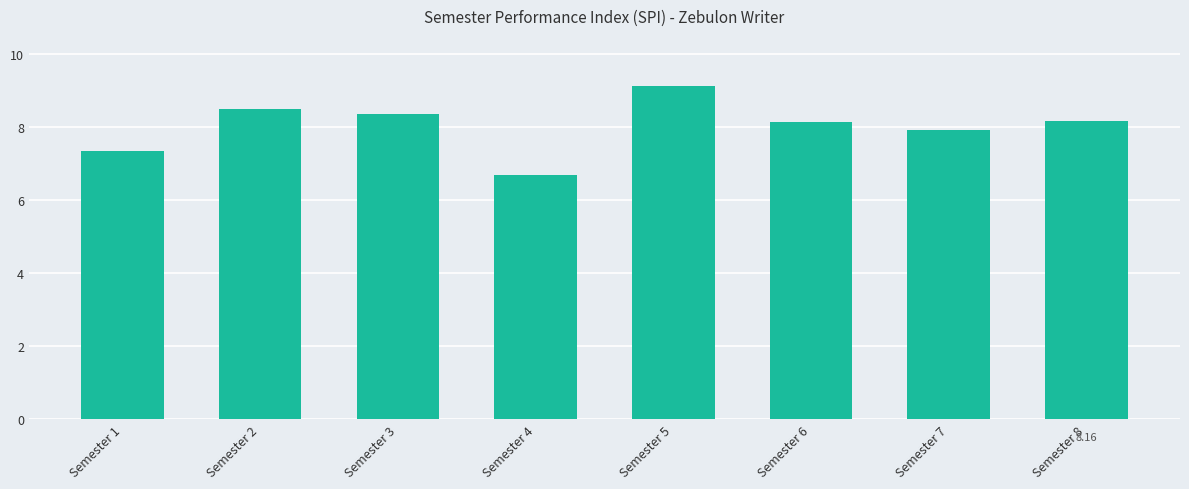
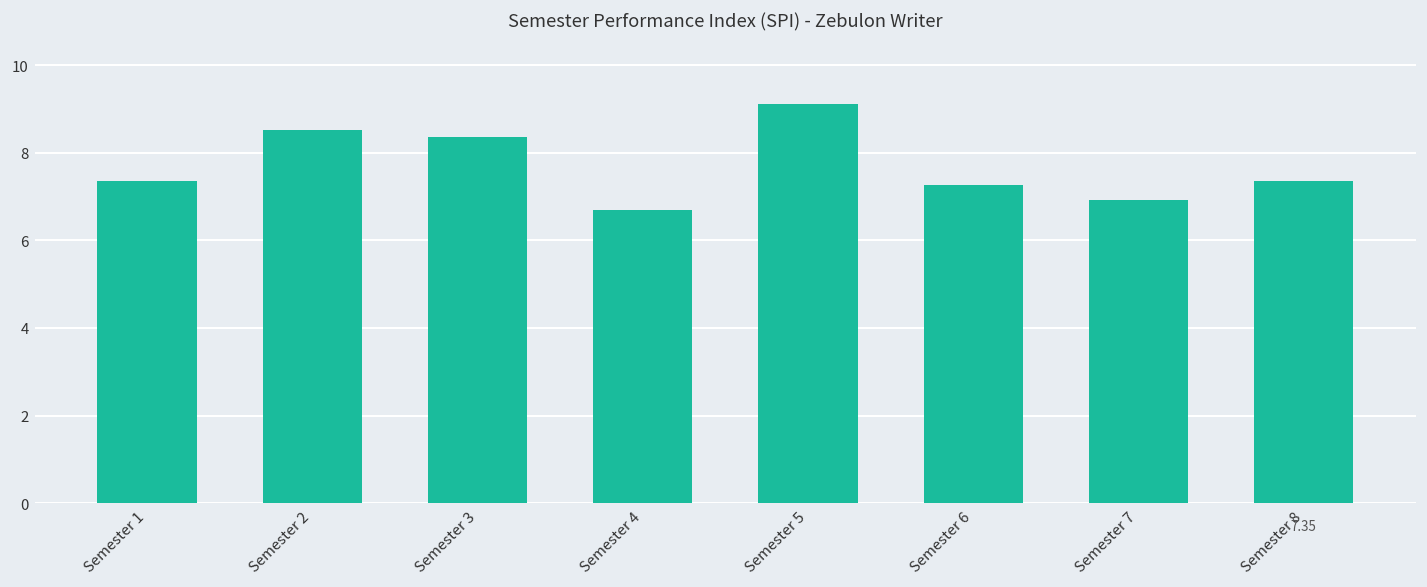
  {
-   "Semester 6": 8.2,
-   "Semester 7": 7.9,
-   "Semester 8": 8.16
+   "Semester 6": 7.3,
+   "Semester 7": 6.9,
+   "Semester 8": 7.35
  }
